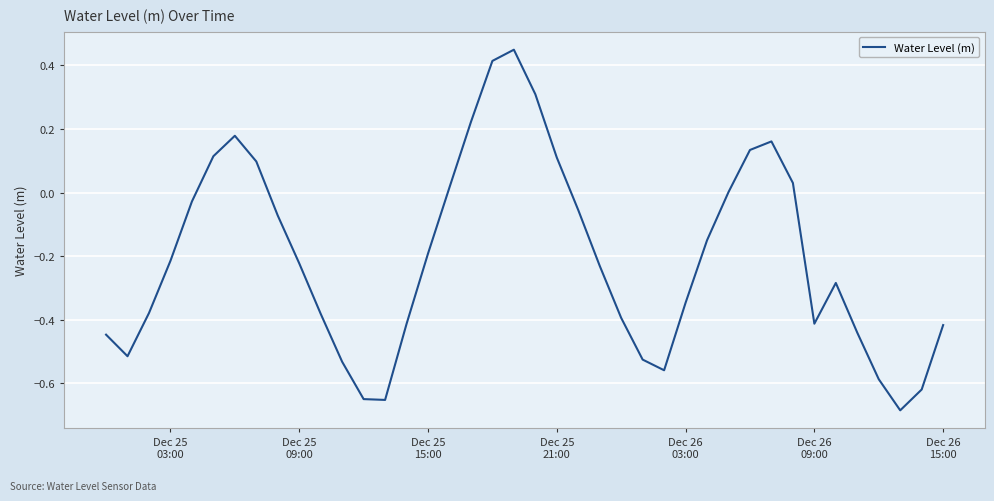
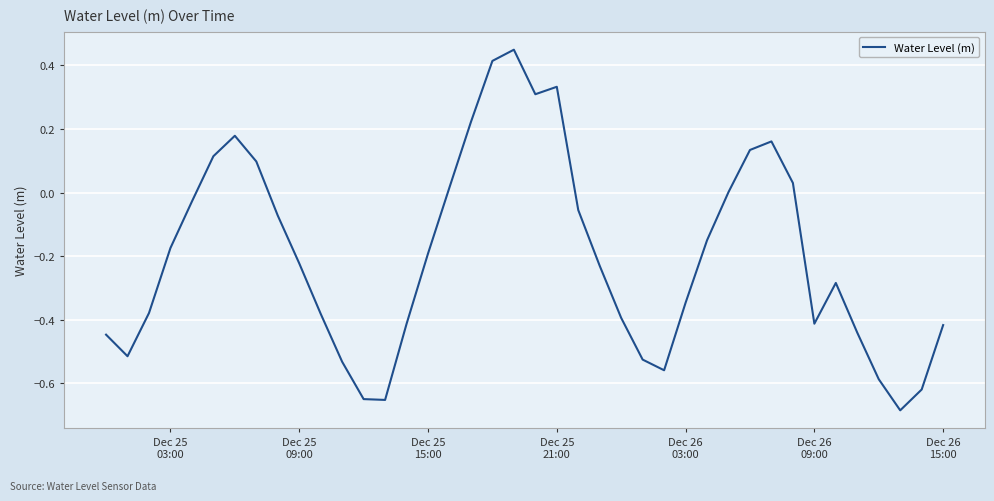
  {
-   "Dec 25 03:00": -0.21,
+   "Dec 25 03:00": -0.17,
    "Dec 25 09:00": -0.22,
    "Dec 25 15:00": -0.19,
-   "Dec 25 21:00": 0.11,
+   "Dec 25 21:00": 0.33,
    "Dec 26 03:00": -0.35,
    "Dec 26 09:00": -0.41,
    "Dec 26 15:00": -0.42
  }
